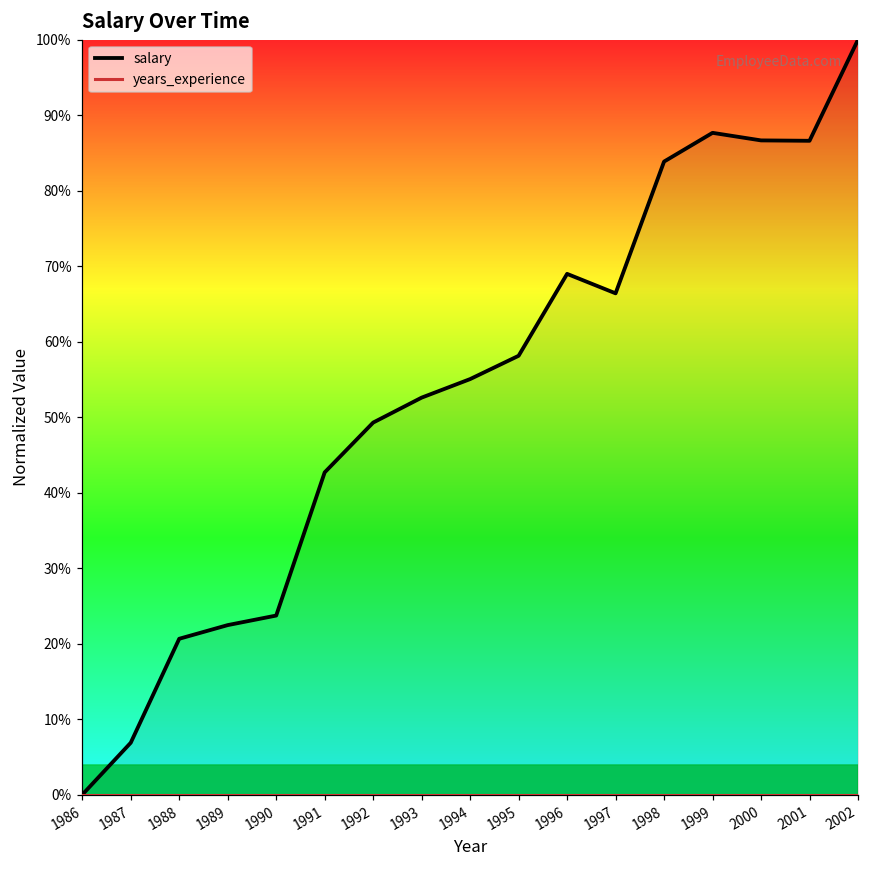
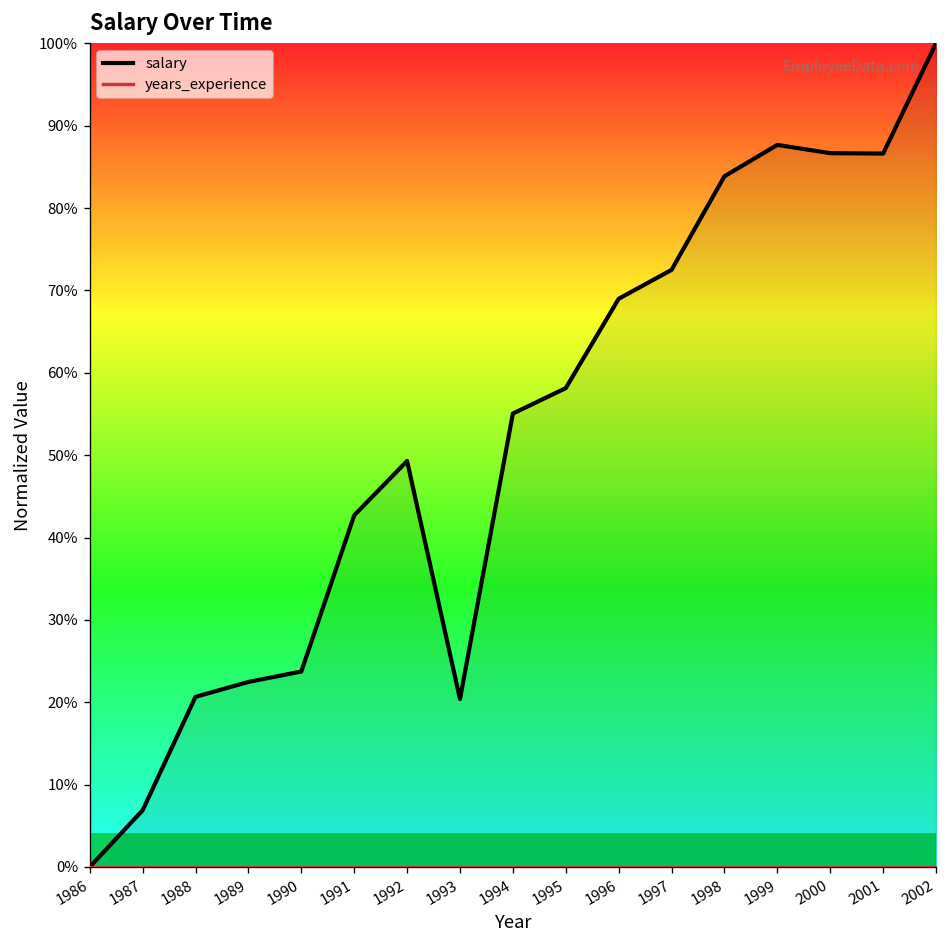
  {
    "salary": {
      "1987": "7%",
      "1988": "21%",
      "1989": "22%",
      "1990": "24%",
      "1991": "43%",
      "1992": "49%",
-     "1993": "53%",
+     "1993": "20%",
      "1994": "55%",
      "1995": "58%",
      "1996": "69%",
-     "1997": "66%",
+     "1997": "72%",
      "1998": "84%",
      "1999": "88%",
      "2000": "87%",
      "2001": "87%",
      "2002": "100%"
    }
  }
